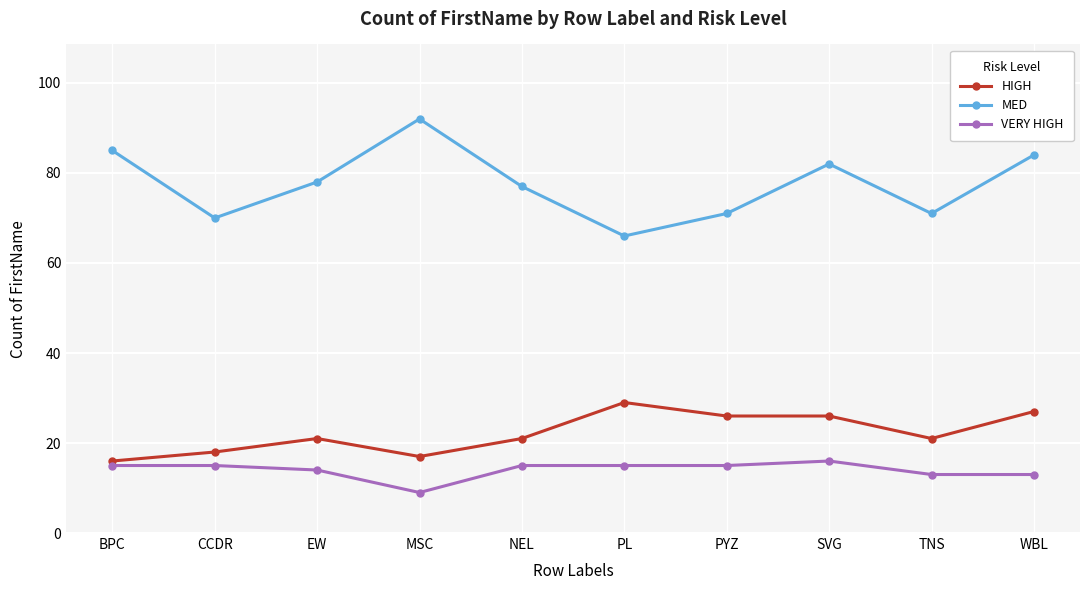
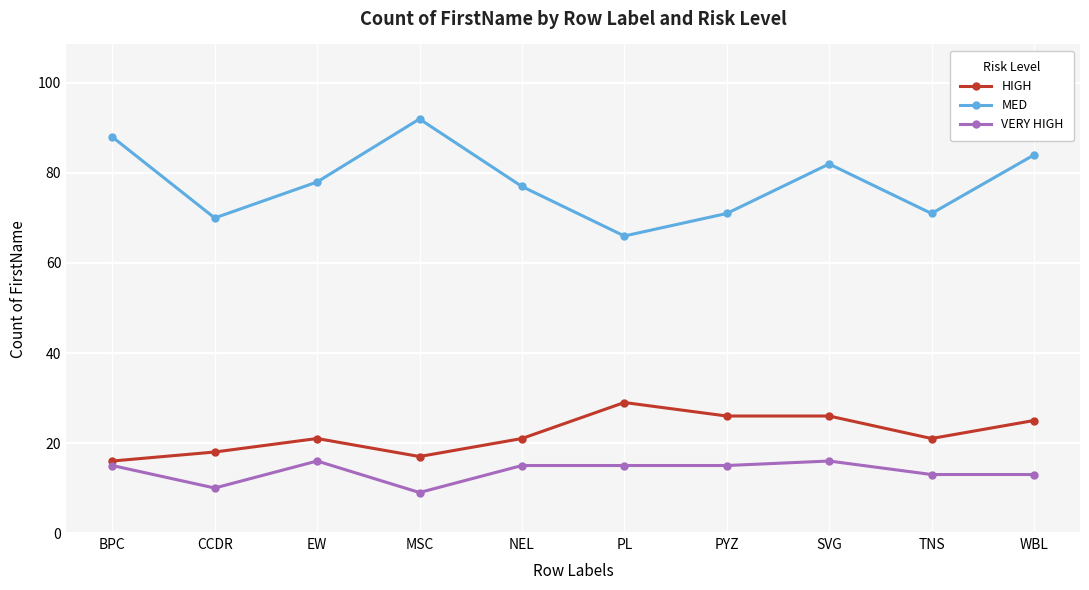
  {
    "HIGH": {
      "BPC": 16,
      "CCDR": 18,
      "EW": 21,
      "MSC": 17,
      "NEL": 21,
      "PL": 29,
      "PYZ": 26,
      "SVG": 26,
      "TNS": 21,
-     "WBL": 27
+     "WBL": 25
    },
    "MED": {
-     "BPC": 85,
+     "BPC": 88,
      "CCDR": 70,
      "EW": 78,
      "MSC": 92,
      "NEL": 77,
      "PL": 66,
      "PYZ": 71,
      "SVG": 82,
      "TNS": 71,
      "WBL": 84
    },
    "VERY HIGH": {
      "BPC": 15,
-     "CCDR": 15,
-     "EW": 14,
+     "CCDR": 10,
+     "EW": 16,
      "MSC": 9,
      "NEL": 15,
      "PL": 15,
      "PYZ": 15,
      "SVG": 16,
      "TNS": 13,
      "WBL": 13
    }
  }
